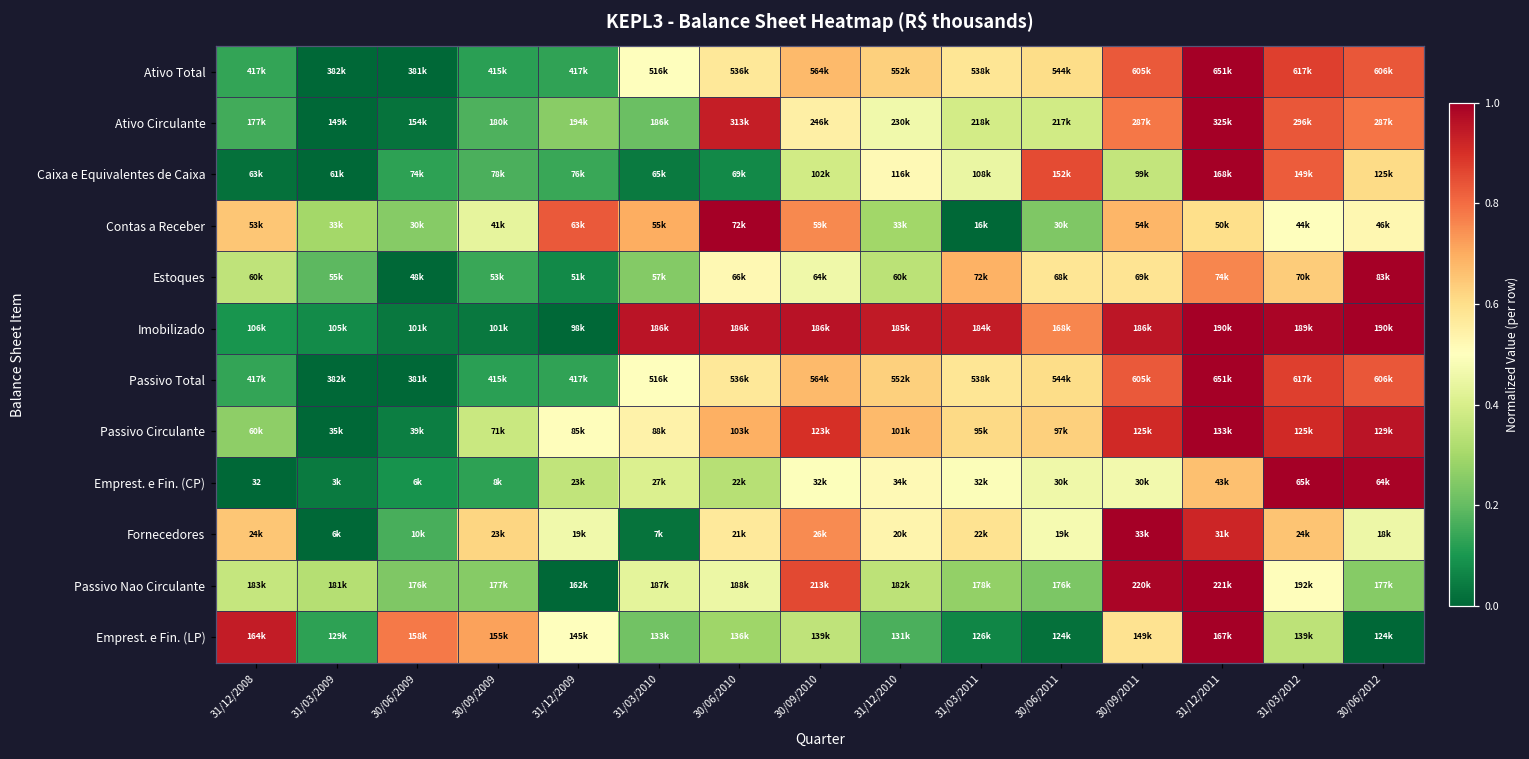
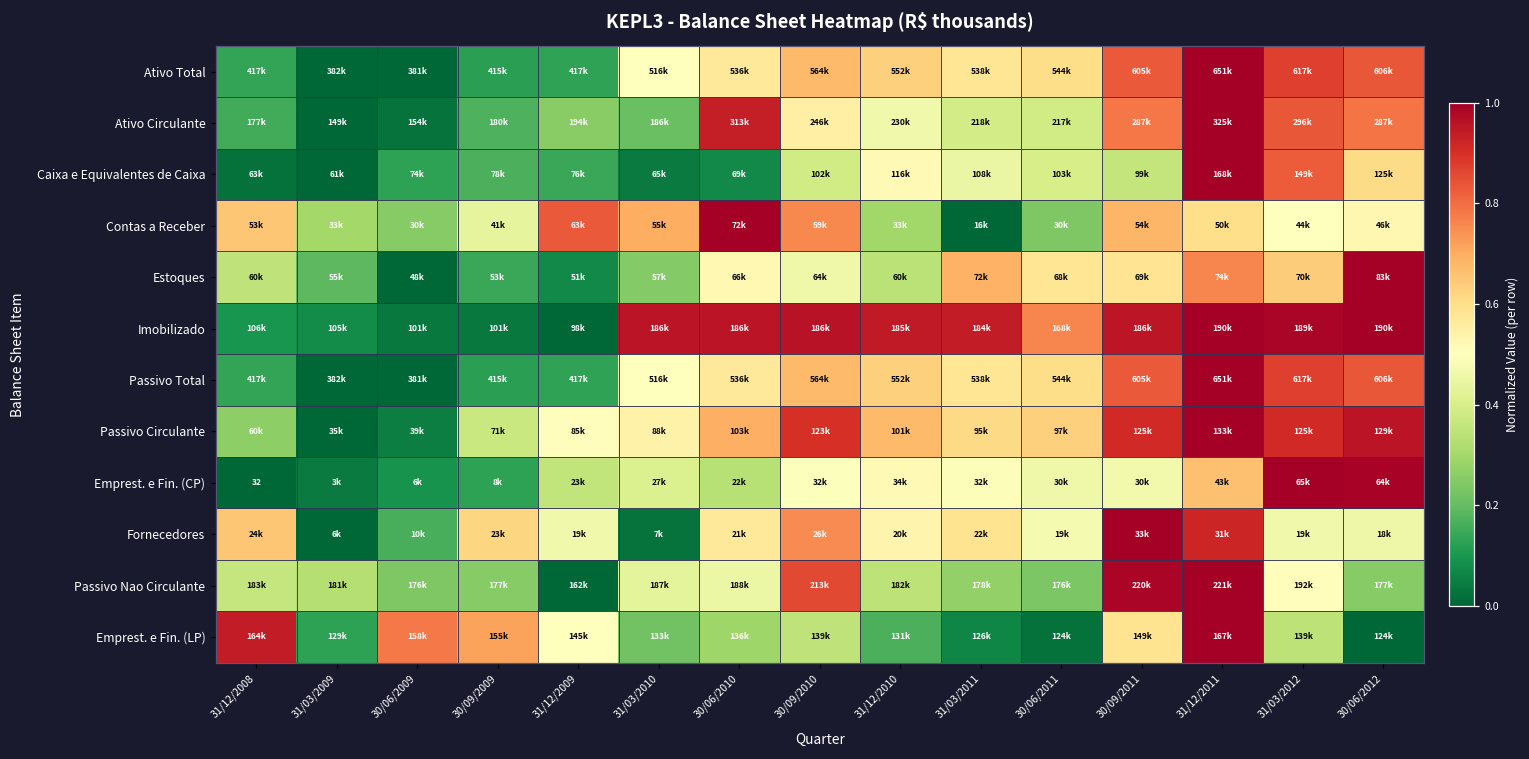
  {
    "Ativo Total": {
      "31/12/2008": "417k",
      "31/03/2009": "382k",
      "30/06/2009": "381k",
      "30/09/2009": "415k",
      "31/12/2009": "417k",
      "31/03/2010": "516k",
      "30/06/2010": "536k",
      "30/09/2010": "564k",
      "31/12/2010": "552k",
      "31/03/2011": "538k",
      "30/06/2011": "544k",
      "30/09/2011": "605k",
      "31/12/2011": "651k",
      "31/03/2012": "617k",
      "30/06/2012": "606k"
    },
    "Ativo Circulante": {
      "31/12/2008": "177k",
      "31/03/2009": "149k",
      "30/06/2009": "154k",
      "30/09/2009": "180k",
      "31/12/2009": "194k",
      "31/03/2010": "186k",
      "30/06/2010": "313k",
      "30/09/2010": "246k",
      "31/12/2010": "230k",
      "31/03/2011": "218k",
      "30/06/2011": "217k",
      "30/09/2011": "287k",
      "31/12/2011": "325k",
      "31/03/2012": "296k",
      "30/06/2012": "287k"
    },
    "Caixa e Equivalentes de Caixa": {
      "31/12/2008": "63k",
      "31/03/2009": "61k",
      "30/06/2009": "74k",
      "30/09/2009": "78k",
      "31/12/2009": "76k",
      "31/03/2010": "65k",
      "30/06/2010": "69k",
      "30/09/2010": "102k",
      "31/12/2010": "116k",
      "31/03/2011": "108k",
-     "30/06/2011": "152k",
+     "30/06/2011": "103k",
      "30/09/2011": "99k",
      "31/12/2011": "168k",
      "31/03/2012": "149k",
      "30/06/2012": "125k"
    },
    "Contas a Receber": {
      "31/12/2008": "53k",
      "31/03/2009": "33k",
      "30/06/2009": "30k",
      "30/09/2009": "41k",
      "31/12/2009": "63k",
      "31/03/2010": "55k",
      "30/06/2010": "72k",
      "30/09/2010": "59k",
      "31/12/2010": "33k",
      "31/03/2011": "16k",
      "30/06/2011": "30k",
      "30/09/2011": "54k",
      "31/12/2011": "50k",
      "31/03/2012": "44k",
      "30/06/2012": "46k"
    },
    "Estoques": {
      "31/12/2008": "60k",
      "31/03/2009": "55k",
      "30/06/2009": "48k",
      "30/09/2009": "53k",
      "31/12/2009": "51k",
      "31/03/2010": "57k",
      "30/06/2010": "66k",
      "30/09/2010": "64k",
      "31/12/2010": "60k",
      "31/03/2011": "72k",
      "30/06/2011": "68k",
      "30/09/2011": "69k",
      "31/12/2011": "74k",
      "31/03/2012": "70k",
      "30/06/2012": "83k"
    },
    "Imobilizado": {
      "31/12/2008": "106k",
      "31/03/2009": "105k",
      "30/06/2009": "101k",
      "30/09/2009": "101k",
      "31/12/2009": "98k",
      "31/03/2010": "186k",
      "30/06/2010": "186k",
      "30/09/2010": "186k",
      "31/12/2010": "185k",
      "31/03/2011": "184k",
      "30/06/2011": "168k",
      "30/09/2011": "186k",
      "31/12/2011": "190k",
      "31/03/2012": "189k",
      "30/06/2012": "190k"
    },
    "Passivo Total": {
      "31/12/2008": "417k",
      "31/03/2009": "382k",
      "30/06/2009": "381k",
      "30/09/2009": "415k",
      "31/12/2009": "417k",
      "31/03/2010": "516k",
      "30/06/2010": "536k",
      "30/09/2010": "564k",
      "31/12/2010": "552k",
      "31/03/2011": "538k",
      "30/06/2011": "544k",
      "30/09/2011": "605k",
      "31/12/2011": "651k",
      "31/03/2012": "617k",
      "30/06/2012": "606k"
    },
    "Passivo Circulante": {
      "31/12/2008": "60k",
      "31/03/2009": "35k",
      "30/06/2009": "39k",
      "30/09/2009": "71k",
      "31/12/2009": "85k",
      "31/03/2010": "88k",
      "30/06/2010": "103k",
      "30/09/2010": "123k",
      "31/12/2010": "101k",
      "31/03/2011": "95k",
      "30/06/2011": "97k",
      "30/09/2011": "125k",
      "31/12/2011": "133k",
      "31/03/2012": "125k",
      "30/06/2012": "129k"
    },
    "Emprest. e Fin. (CP)": {
      "31/12/2008": "32",
      "31/03/2009": "3k",
      "30/06/2009": "6k",
      "30/09/2009": "8k",
      "31/12/2009": "23k",
      "31/03/2010": "27k",
      "30/06/2010": "22k",
      "30/09/2010": "32k",
      "31/12/2010": "34k",
      "31/03/2011": "32k",
      "30/06/2011": "30k",
      "30/09/2011": "30k",
      "31/12/2011": "43k",
      "31/03/2012": "65k",
      "30/06/2012": "64k"
    },
    "Fornecedores": {
      "31/12/2008": "24k",
      "31/03/2009": "6k",
      "30/06/2009": "10k",
      "30/09/2009": "23k",
      "31/12/2009": "19k",
      "31/03/2010": "7k",
      "30/06/2010": "21k",
      "30/09/2010": "26k",
      "31/12/2010": "20k",
      "31/03/2011": "22k",
      "30/06/2011": "19k",
      "30/09/2011": "33k",
      "31/12/2011": "31k",
-     "31/03/2012": "24k",
+     "31/03/2012": "19k",
      "30/06/2012": "18k"
    },
    "Passivo Nao Circulante": {
      "31/12/2008": "183k",
      "31/03/2009": "181k",
      "30/06/2009": "176k",
      "30/09/2009": "177k",
      "31/12/2009": "162k",
      "31/03/2010": "187k",
      "30/06/2010": "188k",
      "30/09/2010": "213k",
      "31/12/2010": "182k",
      "31/03/2011": "178k",
      "30/06/2011": "176k",
      "30/09/2011": "220k",
      "31/12/2011": "221k",
      "31/03/2012": "192k",
      "30/06/2012": "177k"
    },
    "Emprest. e Fin. (LP)": {
      "31/12/2008": "164k",
      "31/03/2009": "129k",
      "30/06/2009": "158k",
      "30/09/2009": "155k",
      "31/12/2009": "145k",
      "31/03/2010": "133k",
      "30/06/2010": "136k",
      "30/09/2010": "139k",
      "31/12/2010": "131k",
      "31/03/2011": "126k",
      "30/06/2011": "124k",
      "30/09/2011": "149k",
      "31/12/2011": "167k",
      "31/03/2012": "139k",
      "30/06/2012": "124k"
    }
  }
